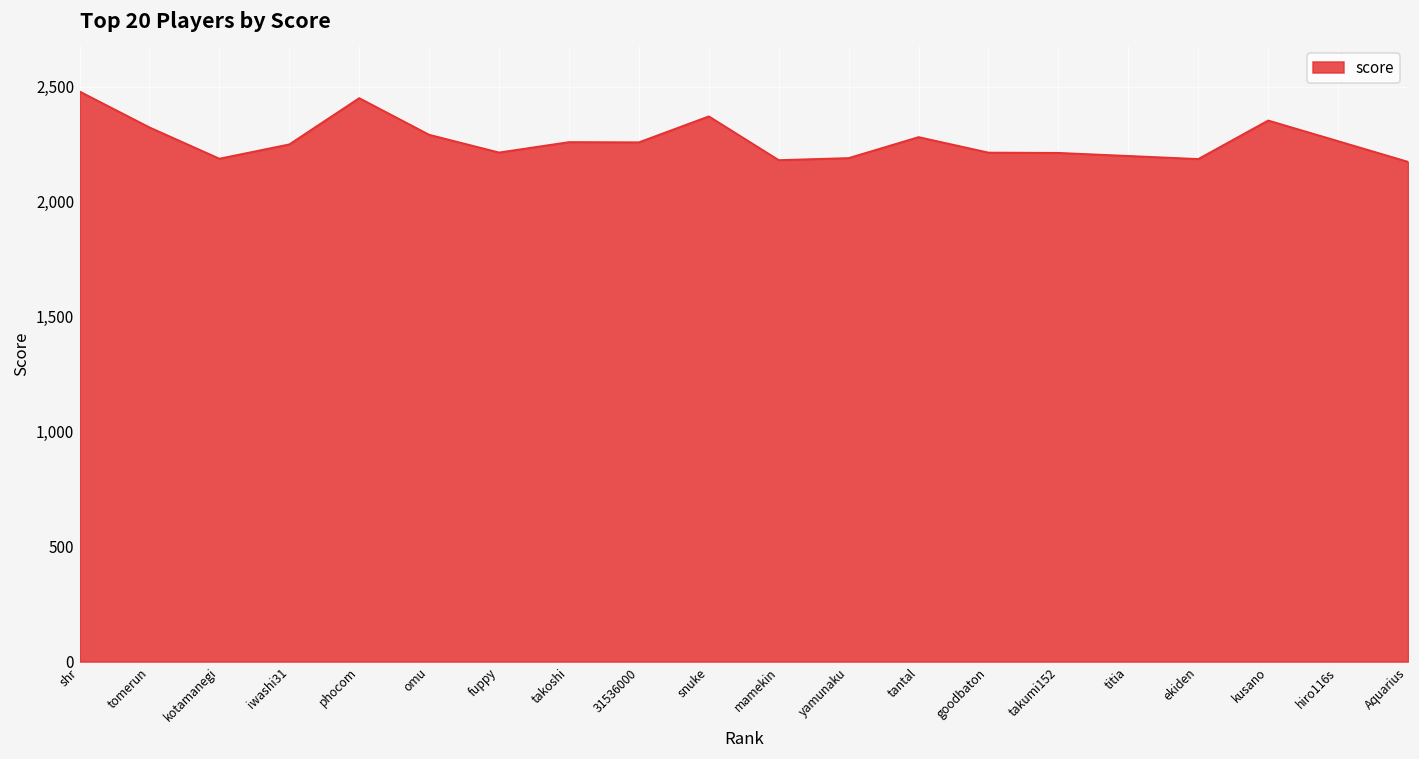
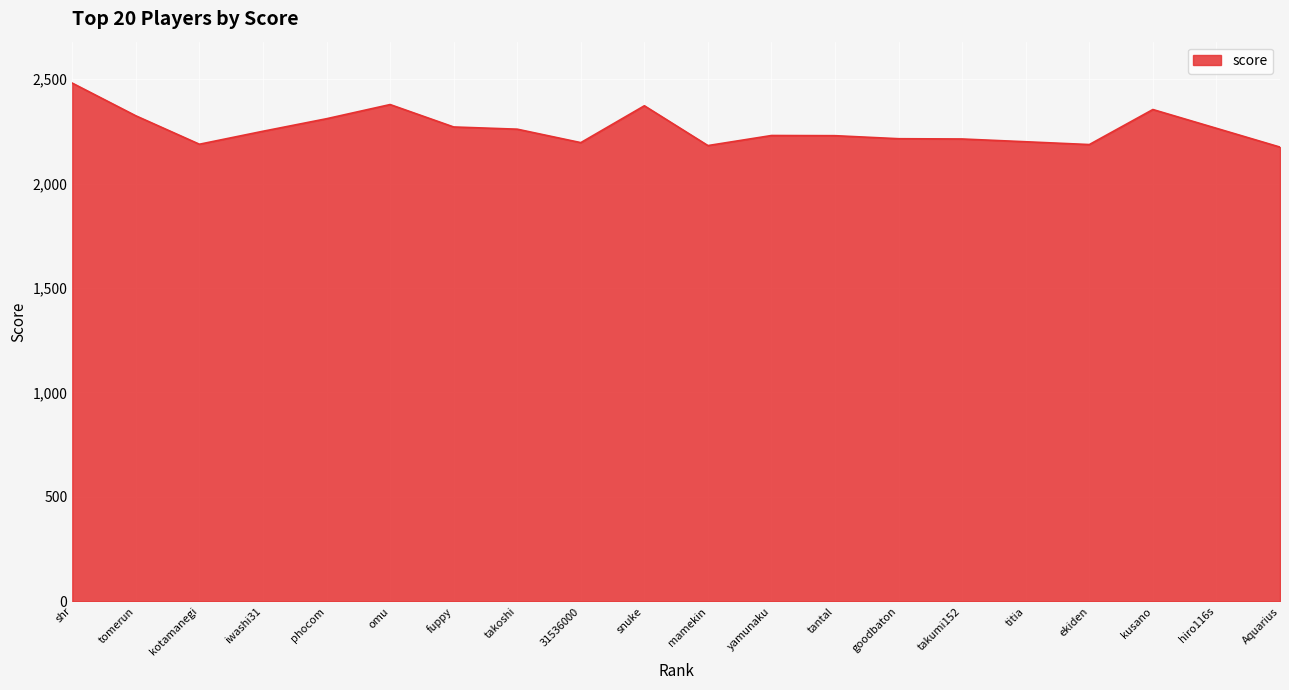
  {
    "shr": "2,480",
    "tomerun": "2,320",
    "kotamanegi": "2,190",
    "iwashi31": "2,250",
-   "phocom": "2,450",
-   "omu": "2,290",
-   "fuppy": "2,210",
+   "phocom": "2,310",
+   "omu": "2,380",
+   "fuppy": "2,270",
    "takoshi": "2,260",
-   "31536000": "2,260",
+   "31536000": "2,200",
    "snuke": "2,370",
    "mamekin": "2,180",
-   "yamunaku": "2,190",
-   "tantal": "2,280",
+   "yamunaku": "2,230",
+   "tantal": "2,230",
    "goodbaton": "2,210",
    "takumi152": "2,210",
    "titia": "2,200",
    "ekiden": "2,190",
    "kusano": "2,350",
    "hiro116s": "2,260",
    "Aquarius": "2,170"
  }
